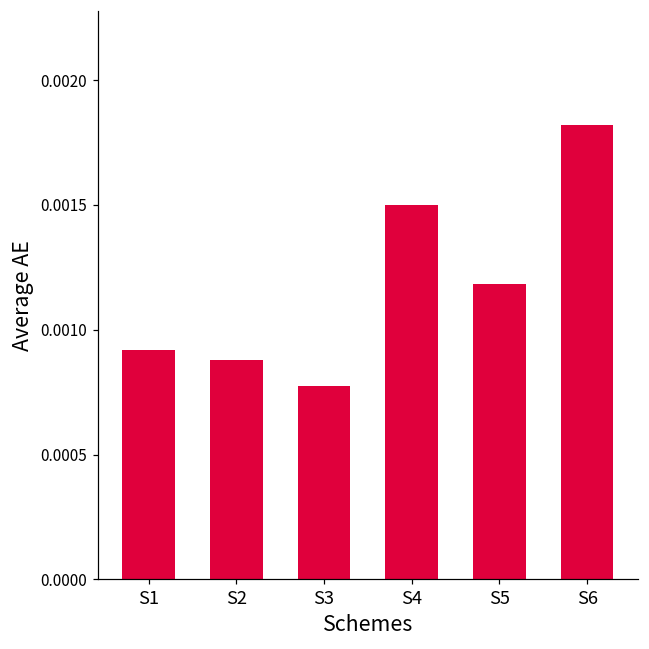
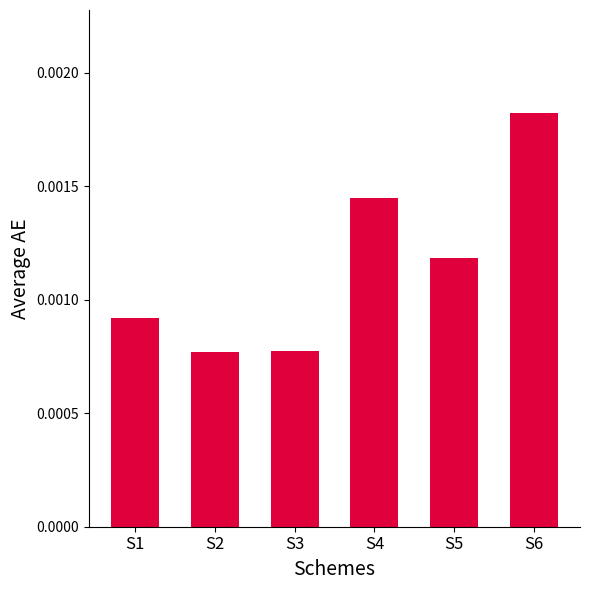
  {
    "S1": 0.00092,
-   "S2": 0.00088,
+   "S2": 0.00077,
    "S3": 0.00077,
-   "S4": 0.00150,
+   "S4": 0.00145,
    "S5": 0.00119,
    "S6": 0.00182
  }
